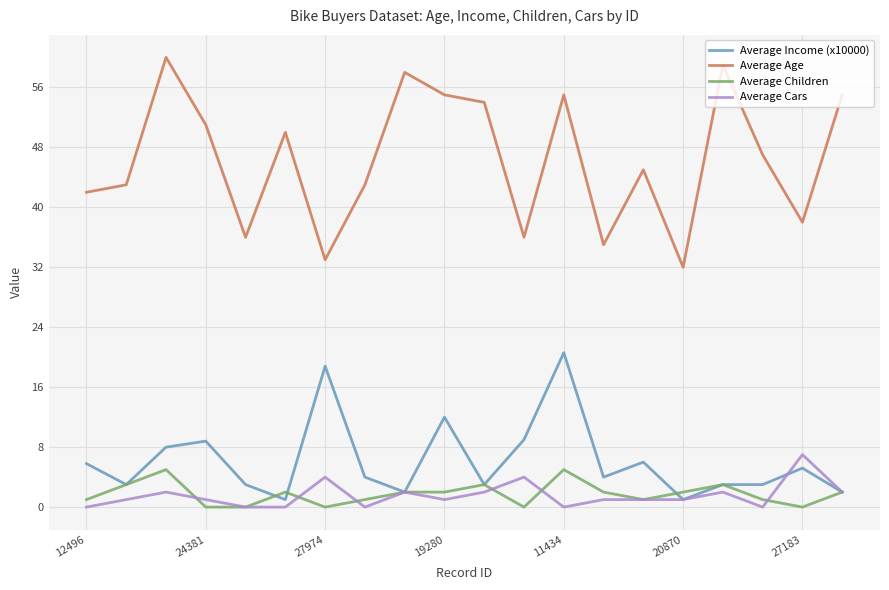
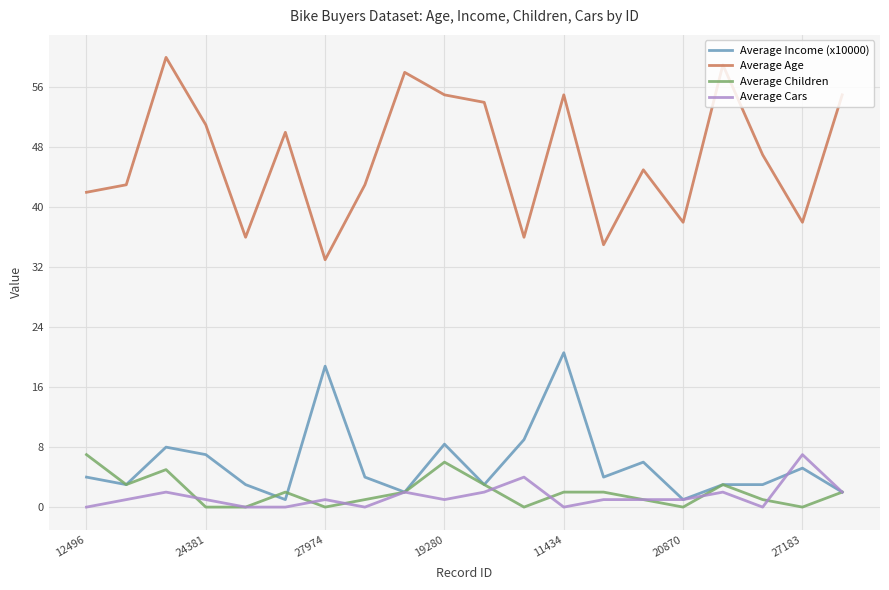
  {
    "Average Income (x10000)": {
-     "12496": 6,
-     "24381": 9,
+     "12496": 4,
+     "24381": 7,
      "27974": 19,
-     "19280": 12,
+     "19280": 8,
      "11434": 21,
      "27183": 5
    },
    "Average Age": {
      "12496": 42,
      "24381": 51,
      "27974": 33,
      "19280": 55,
      "11434": 55,
-     "20870": 32,
+     "20870": 38,
      "27183": 38
    },
    "Average Children": {
-     "12496": 1,
+     "12496": 7,
      "24381": 0,
      "27974": 0,
-     "19280": 2,
-     "11434": 5,
-     "20870": 2,
+     "19280": 6,
+     "11434": 2,
+     "20870": 0,
      "27183": 0
    },
    "Average Cars": {
      "12496": 0,
      "24381": 1,
-     "27974": 4,
+     "27974": 1,
      "19280": 1,
      "11434": 0,
      "27183": 7
    }
  }
